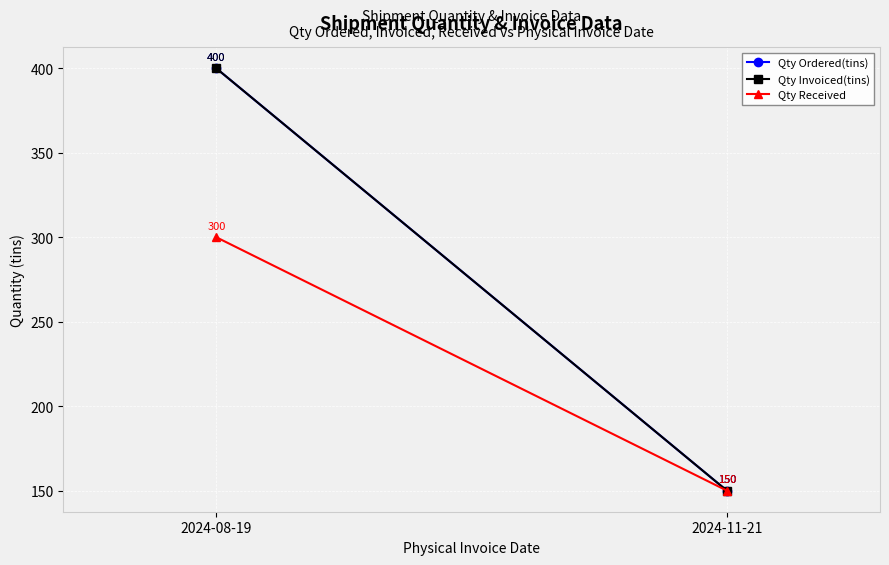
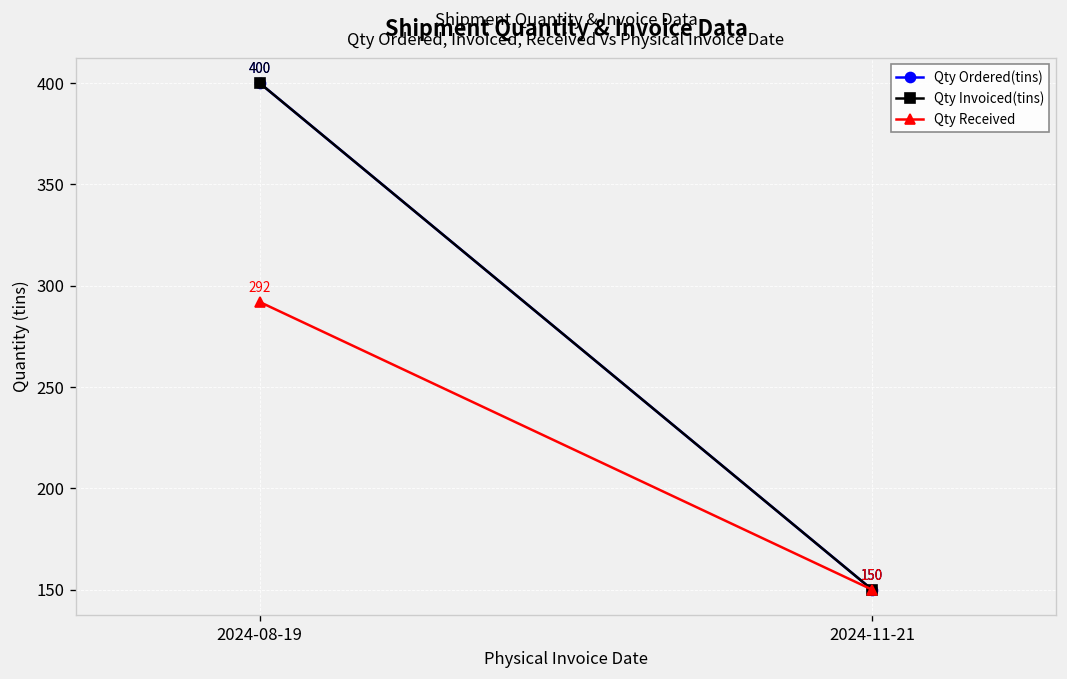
  {
    "Qty Received": {
-     "2024-08-19": 300
+     "2024-08-19": 292
    }
  }
